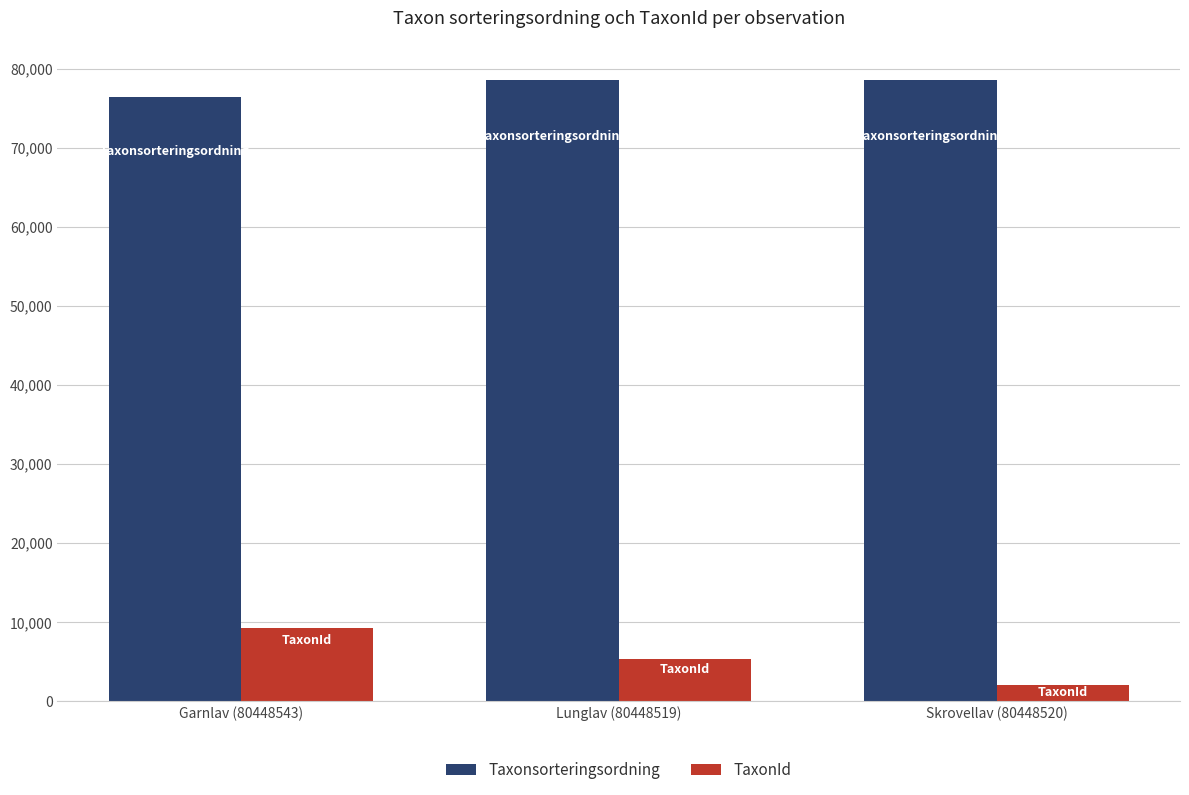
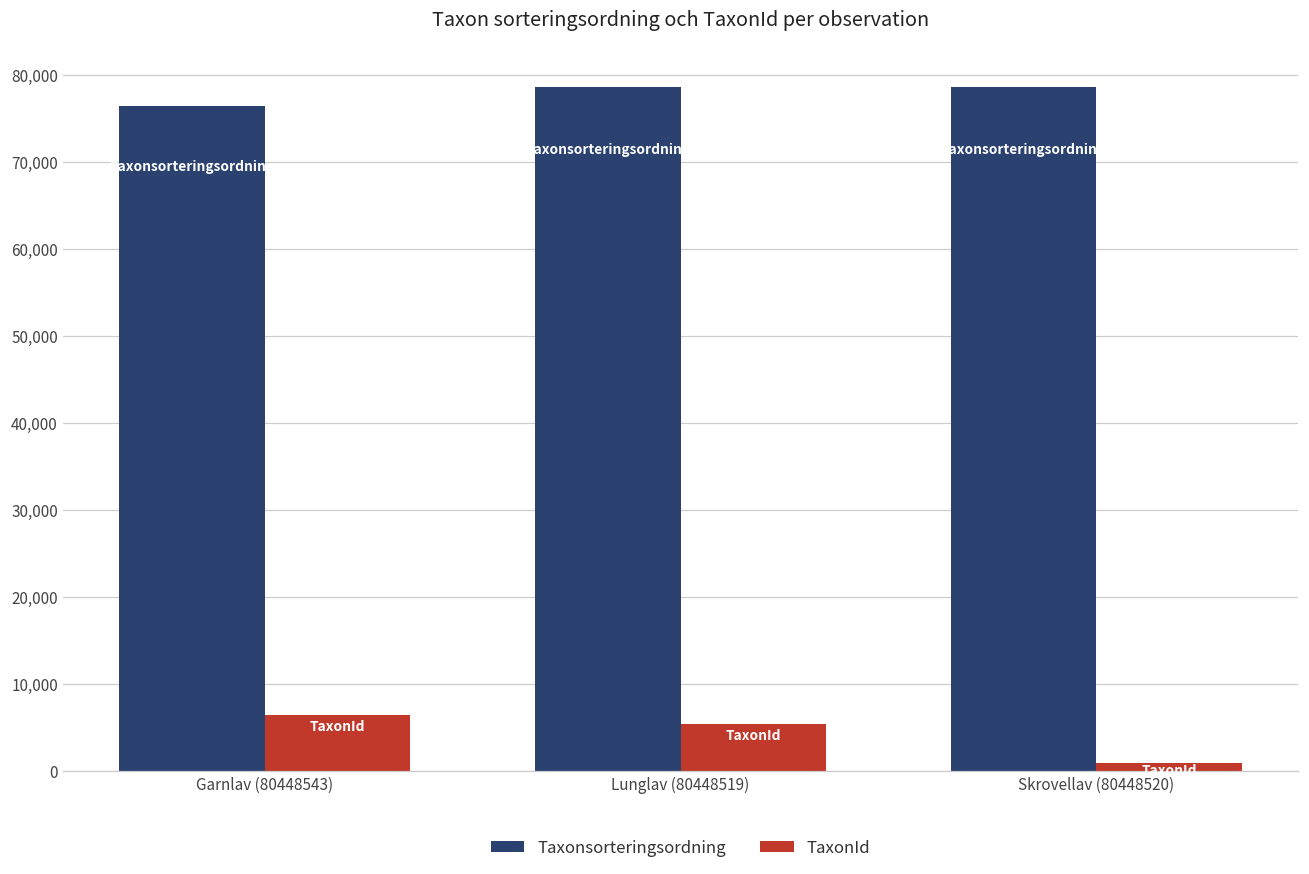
  {
    "Taxonsorteringsordning": {
      "Garnlav (80448543)": "76,000",
      "Lunglav (80448519)": "79,000",
      "Skrovellav (80448520)": "79,000"
    },
    "TaxonId": {
-     "Garnlav (80448543)": "9,000",
+     "Garnlav (80448543)": "6,000",
      "Lunglav (80448519)": "5,000",
-     "Skrovellav (80448520)": "2,000"
+     "Skrovellav (80448520)": "1,000"
    }
  }
